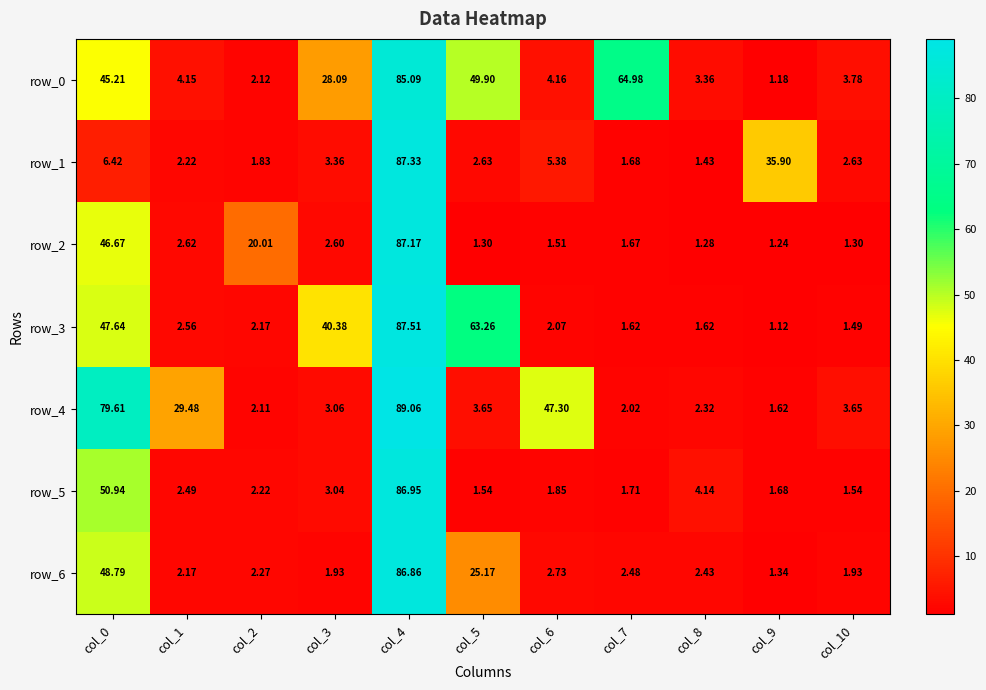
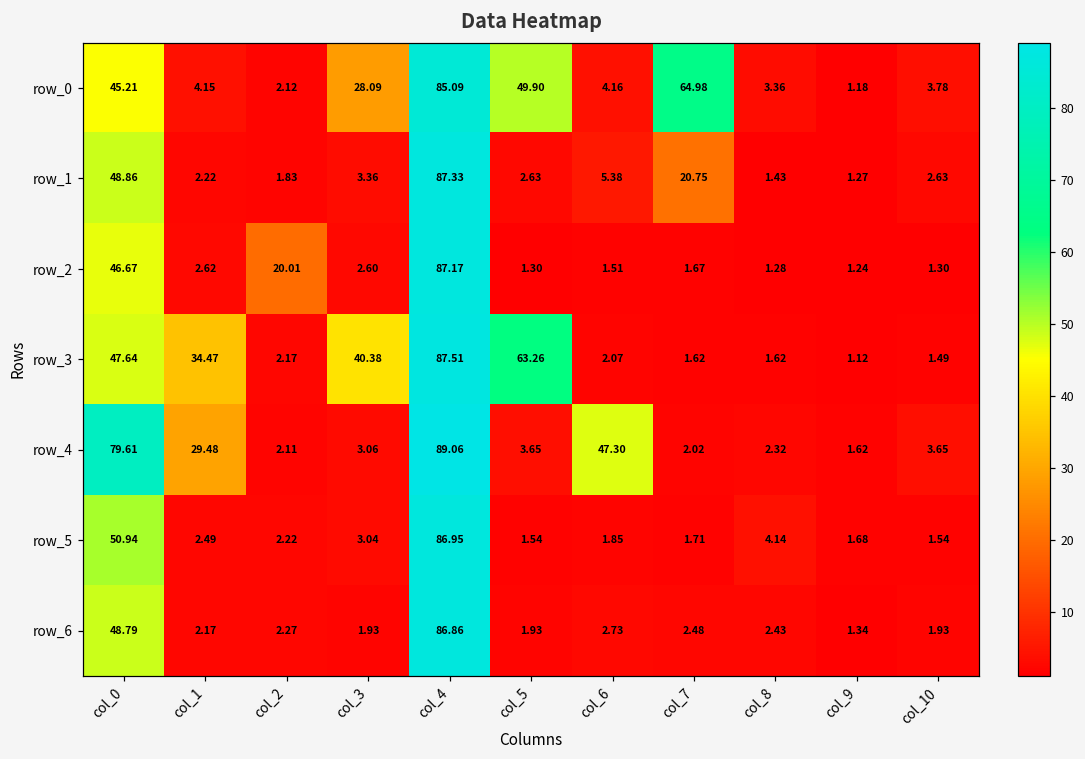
  {
    "row_0": {
      "col_0": 45.21,
      "col_1": 4.15,
      "col_2": 2.12,
      "col_3": 28.09,
      "col_4": 85.09,
      "col_5": 49.90,
      "col_6": 4.16,
      "col_7": 64.98,
      "col_8": 3.36,
      "col_9": 1.18,
      "col_10": 3.78
    },
    "row_1": {
-     "col_0": 6.42,
+     "col_0": 48.86,
      "col_1": 2.22,
      "col_2": 1.83,
      "col_3": 3.36,
      "col_4": 87.33,
      "col_5": 2.63,
      "col_6": 5.38,
-     "col_7": 1.68,
+     "col_7": 20.75,
      "col_8": 1.43,
-     "col_9": 35.90,
+     "col_9": 1.27,
      "col_10": 2.63
    },
    "row_2": {
      "col_0": 46.67,
      "col_1": 2.62,
      "col_2": 20.01,
      "col_3": 2.60,
      "col_4": 87.17,
      "col_5": 1.30,
      "col_6": 1.51,
      "col_7": 1.67,
      "col_8": 1.28,
      "col_9": 1.24,
      "col_10": 1.30
    },
    "row_3": {
      "col_0": 47.64,
-     "col_1": 2.56,
+     "col_1": 34.47,
      "col_2": 2.17,
      "col_3": 40.38,
      "col_4": 87.51,
      "col_5": 63.26,
      "col_6": 2.07,
      "col_7": 1.62,
      "col_8": 1.62,
      "col_9": 1.12,
      "col_10": 1.49
    },
    "row_4": {
      "col_0": 79.61,
      "col_1": 29.48,
      "col_2": 2.11,
      "col_3": 3.06,
      "col_4": 89.06,
      "col_5": 3.65,
      "col_6": 47.30,
      "col_7": 2.02,
      "col_8": 2.32,
      "col_9": 1.62,
      "col_10": 3.65
    },
    "row_5": {
      "col_0": 50.94,
      "col_1": 2.49,
      "col_2": 2.22,
      "col_3": 3.04,
      "col_4": 86.95,
      "col_5": 1.54,
      "col_6": 1.85,
      "col_7": 1.71,
      "col_8": 4.14,
      "col_9": 1.68,
      "col_10": 1.54
    },
    "row_6": {
      "col_0": 48.79,
      "col_1": 2.17,
      "col_2": 2.27,
      "col_3": 1.93,
      "col_4": 86.86,
-     "col_5": 25.17,
+     "col_5": 1.93,
      "col_6": 2.73,
      "col_7": 2.48,
      "col_8": 2.43,
      "col_9": 1.34,
      "col_10": 1.93
    }
  }
